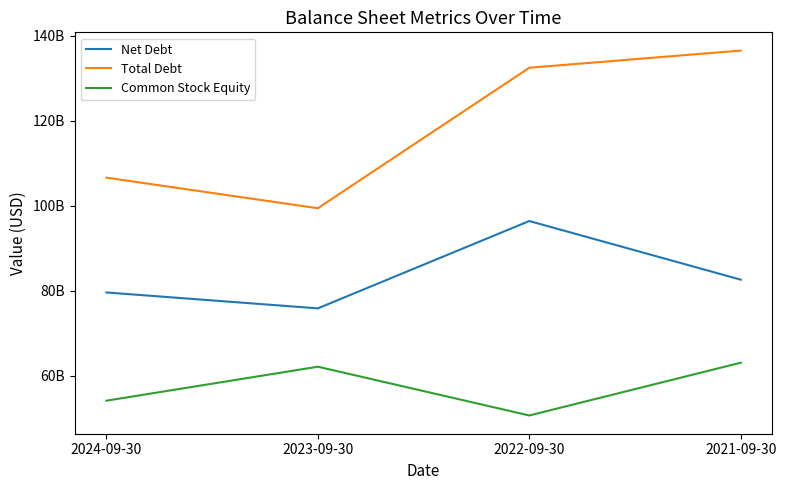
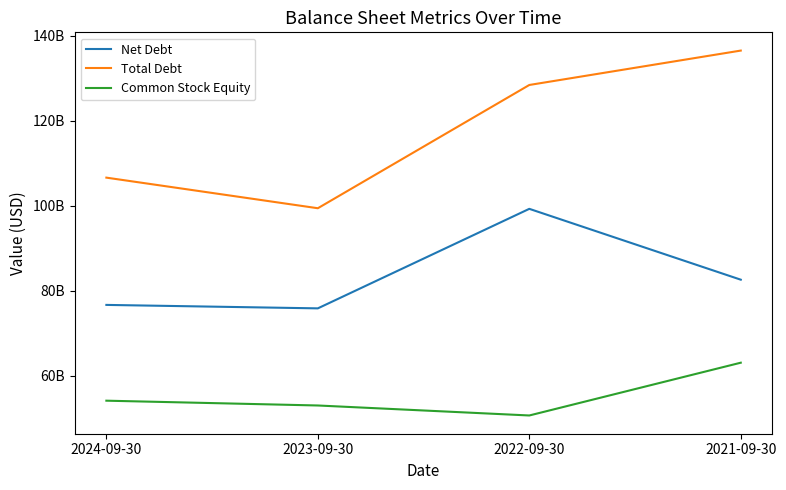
  {
    "Net Debt": {
-     "2024-09-30": 80000000000,
+     "2024-09-30": 77000000000,
      "2023-09-30": 76000000000,
-     "2022-09-30": 96000000000,
+     "2022-09-30": 99000000000,
      "2021-09-30": 83000000000
    },
    "Total Debt": {
      "2024-09-30": 107000000000,
      "2023-09-30": 99000000000,
-     "2022-09-30": 132000000000,
+     "2022-09-30": 128000000000,
      "2021-09-30": 137000000000
    },
    "Common Stock Equity": {
      "2024-09-30": 54000000000,
-     "2023-09-30": 62000000000,
+     "2023-09-30": 53000000000,
      "2022-09-30": 51000000000,
      "2021-09-30": 63000000000
    }
  }
